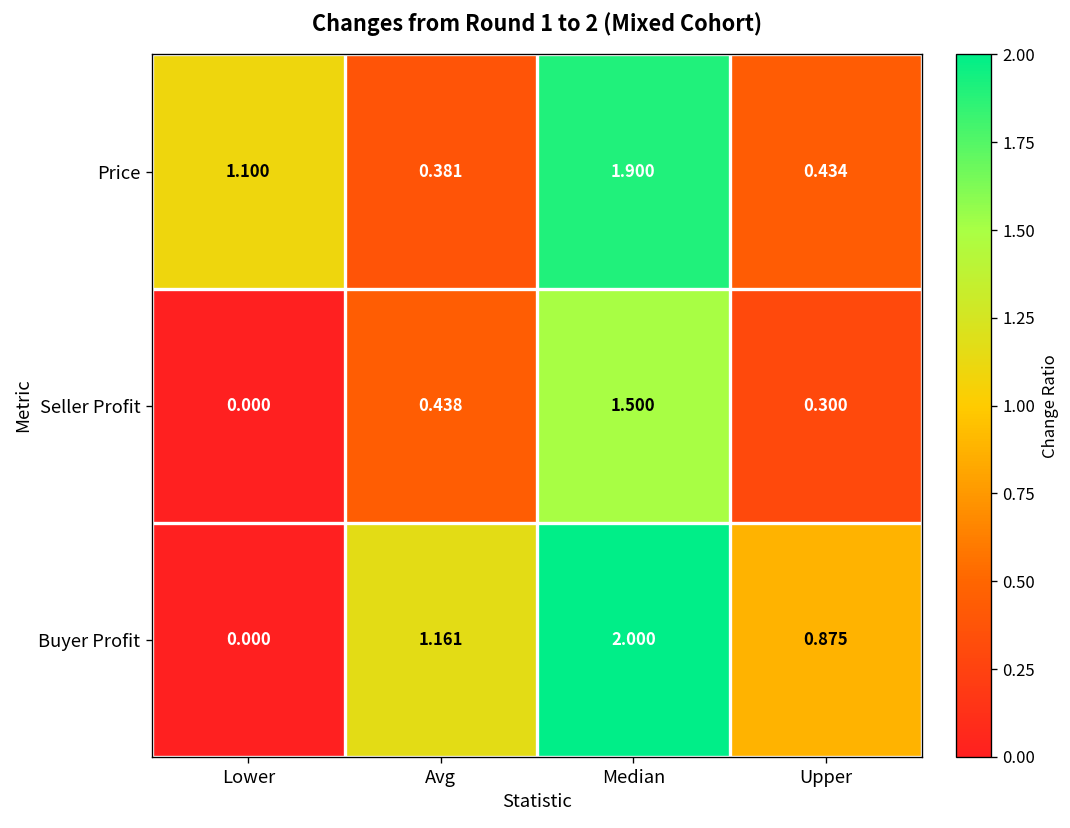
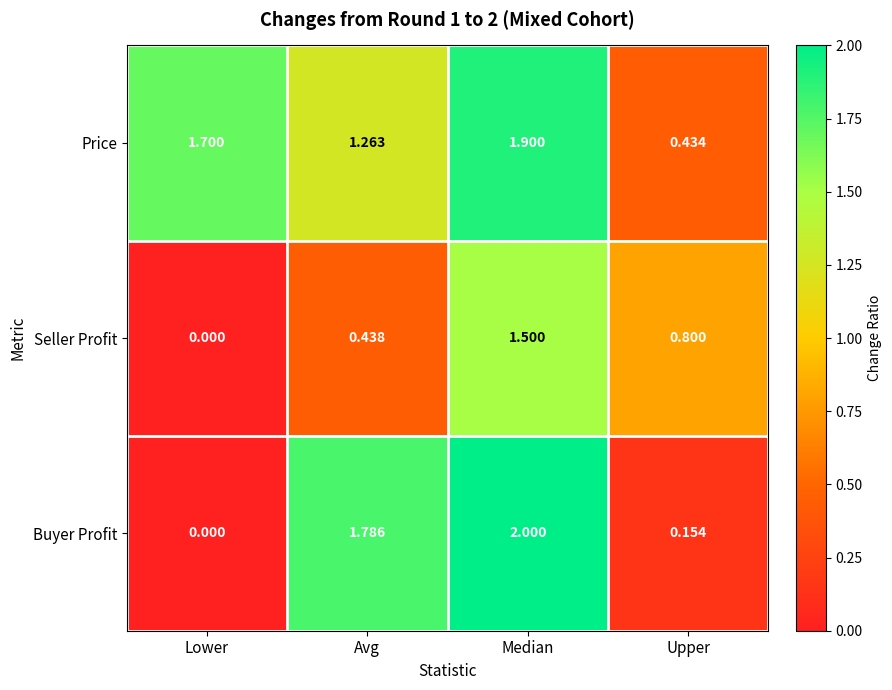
  {
    "Price": {
-     "Lower": 1.100,
-     "Avg": 0.381,
+     "Lower": 1.700,
+     "Avg": 1.263,
      "Median": 1.900,
      "Upper": 0.434
    },
    "Seller Profit": {
      "Lower": 0.000,
      "Avg": 0.438,
      "Median": 1.500,
-     "Upper": 0.300
+     "Upper": 0.800
    },
    "Buyer Profit": {
      "Lower": 0.000,
-     "Avg": 1.161,
+     "Avg": 1.786,
      "Median": 2.000,
-     "Upper": 0.875
+     "Upper": 0.154
    }
  }
